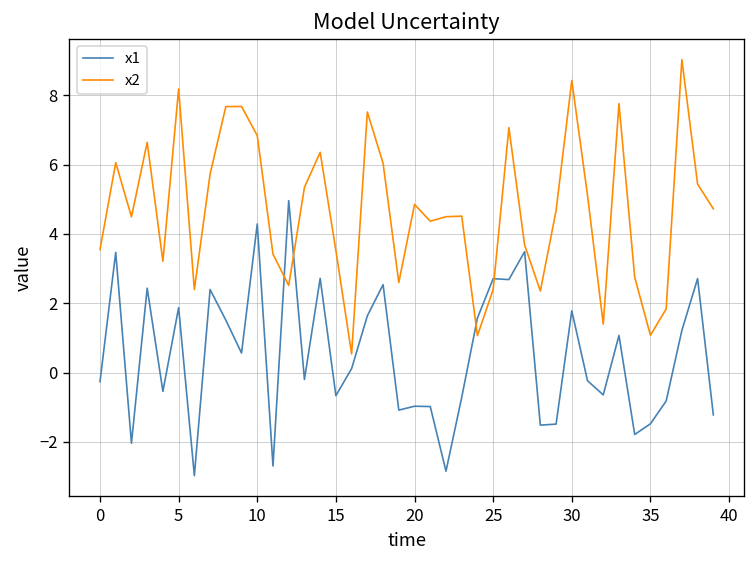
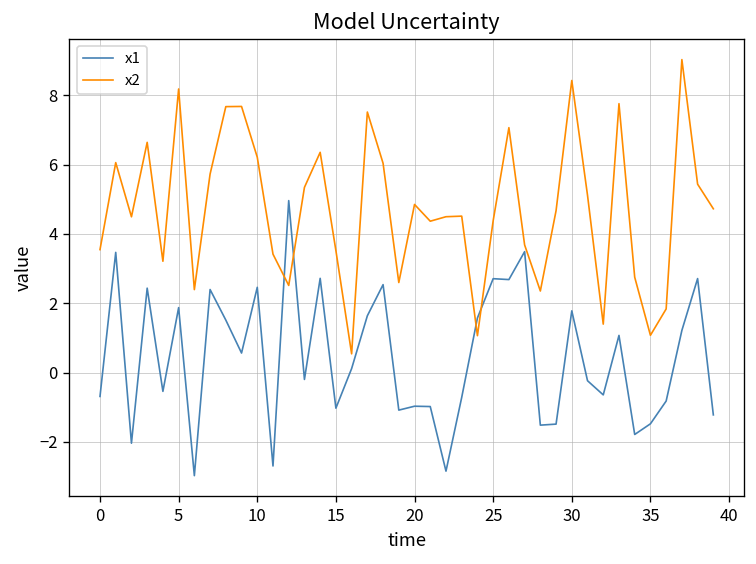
  {
    "x1": {
-     "0": -0.3,
+     "0": -0.7,
      "5": 1.9,
-     "10": 4.3,
-     "15": -0.7,
+     "10": 2.5,
+     "15": -1.0,
      "20": -1.0,
      "25": 2.7,
      "30": 1.8,
      "35": -1.5
    },
    "x2": {
      "0": 3.5,
      "5": 8.2,
-     "10": 6.8,
+     "10": 6.2,
      "15": 3.5,
      "20": 4.8,
-     "25": 2.4,
+     "25": 4.4,
      "30": 8.4,
      "35": 1.1
    }
  }
